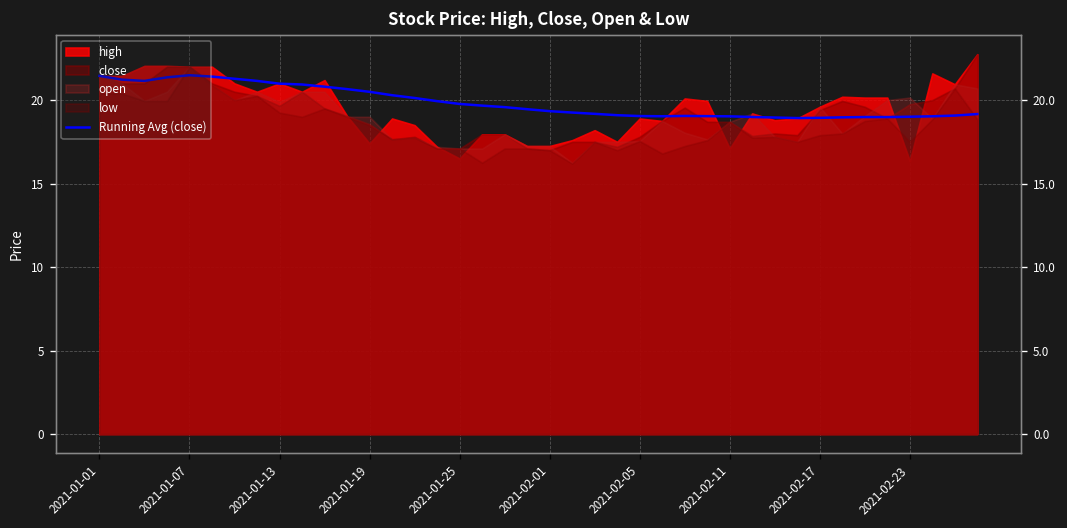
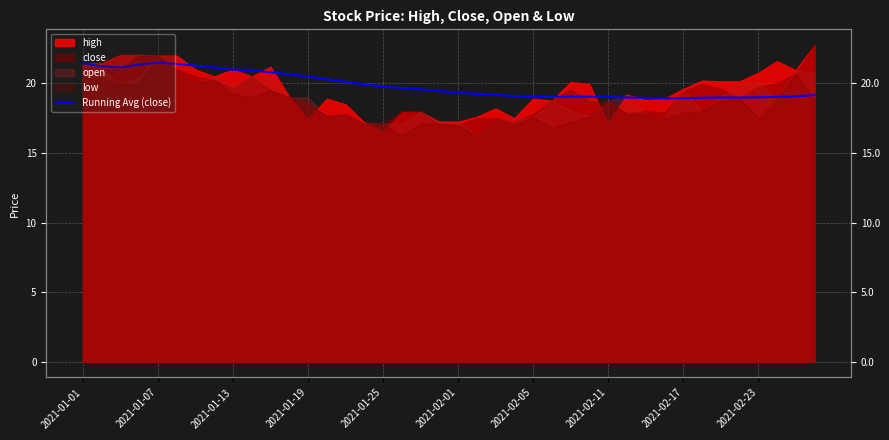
  {
    "Running Avg (close)": {
      "2021-01-19": 20.5,
      "2021-01-25": 19.8,
      "2021-02-01": 19.3,
      "2021-02-11": 19.0,
      "2021-02-17": 18.9,
      "2021-02-23": 19.0
    },
    "high": {
      "2021-01-19": 17.4,
      "2021-01-25": 16.5,
      "2021-02-11": 17.1,
-     "2021-02-23": 16.4
+     "2021-02-23": 20.8
    }
  }
